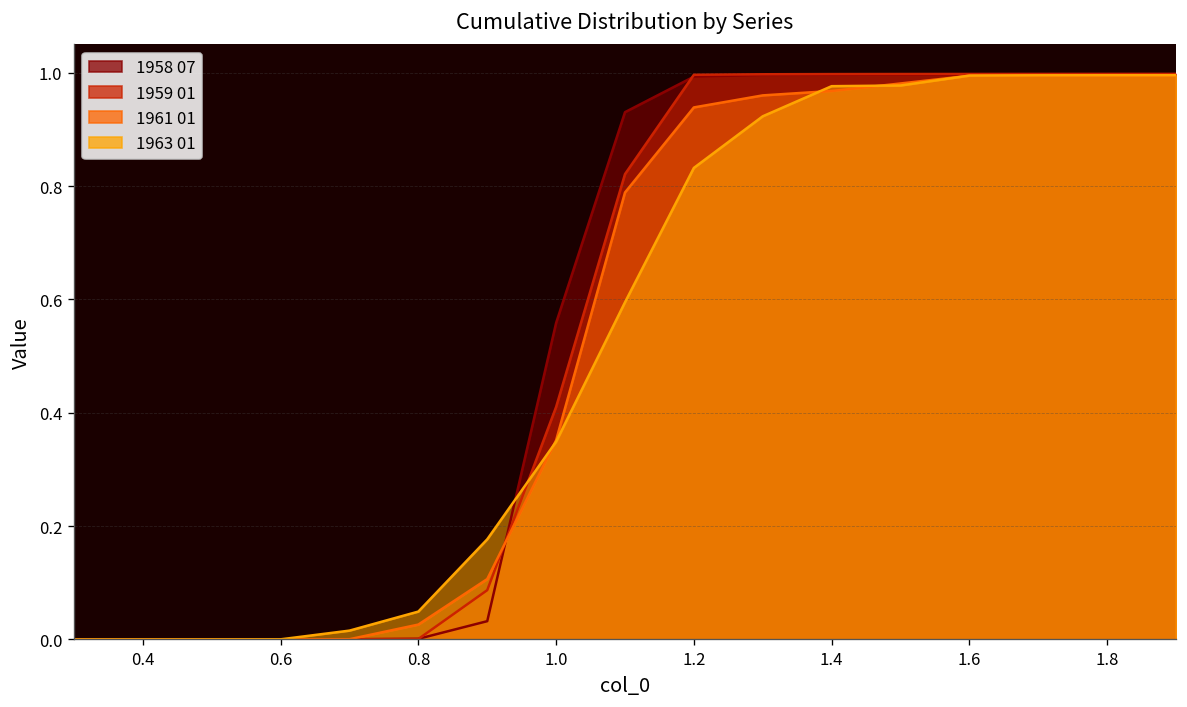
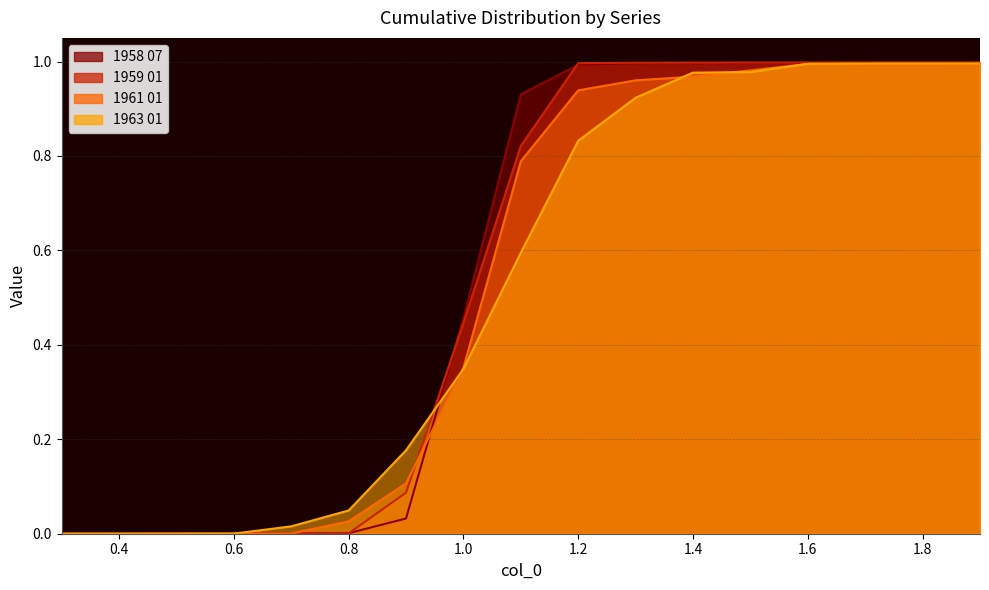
  {
    "1958 07": {
-     "1.0": 0.56
+     "1.0": 0.46
    },
    "1959 01": {
-     "1.0": 0.41
+     "1.0": 0.45
    }
  }
